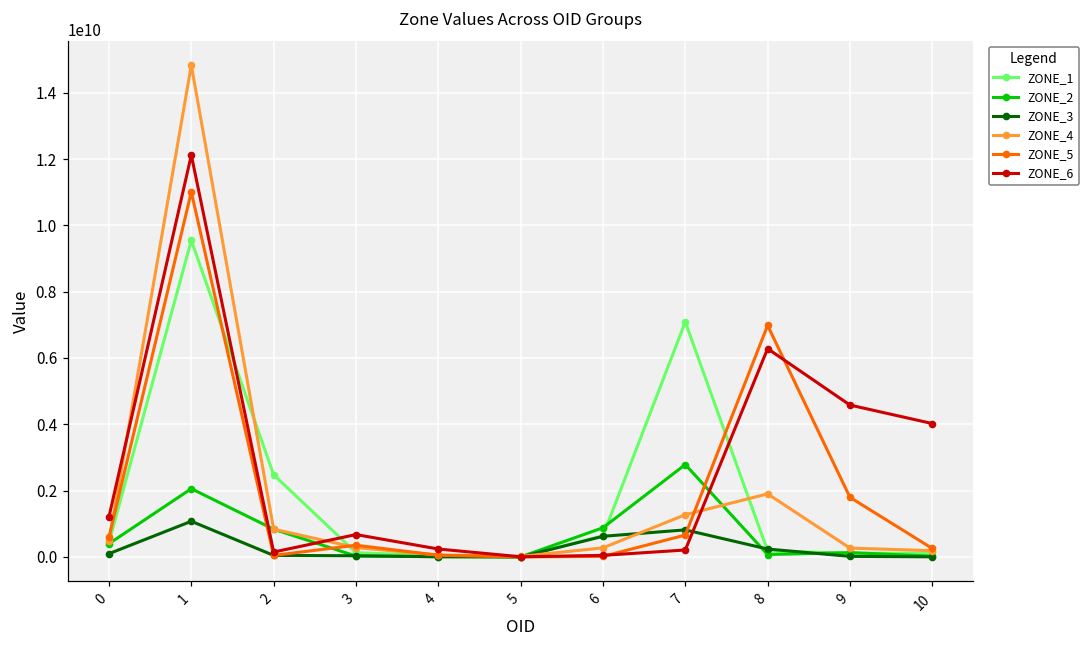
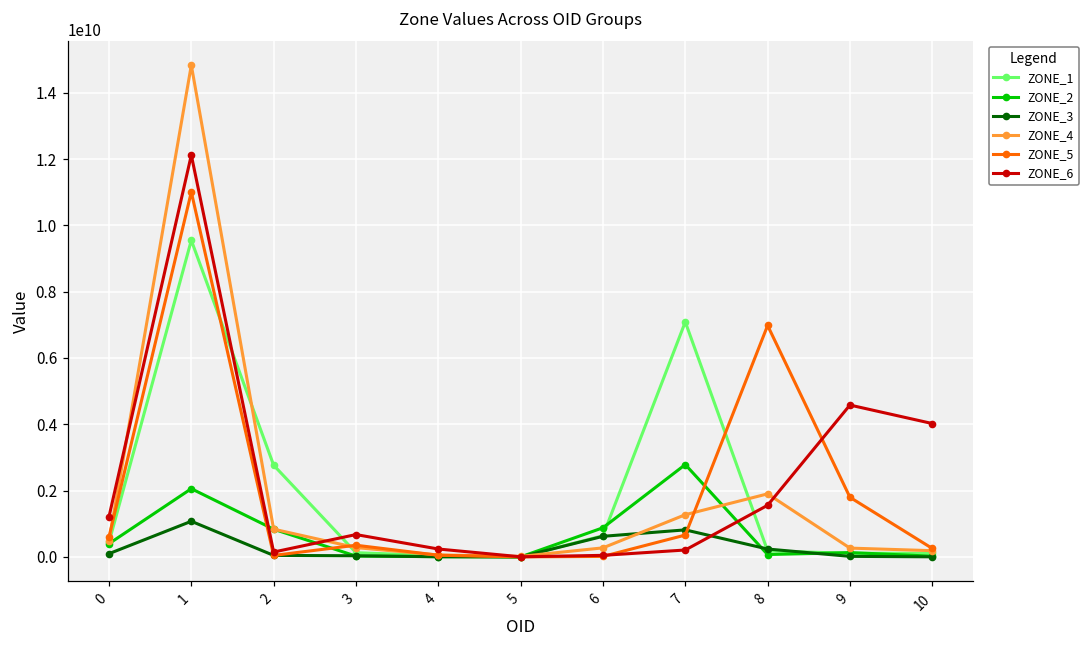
  {
    "ZONE_1": {
      "1": 9500000000,
-     "2": 2500000000,
+     "2": 2800000000,
      "3": 100000000,
      "7": 7100000000
    },
    "ZONE_2": {
      "1": 2100000000,
      "6": 900000000,
      "7": 2800000000,
      "8": 100000000
    },
    "ZONE_3": {
      "0": 100000000,
      "1": 1100000000,
      "7": 800000000,
      "9": 0
    },
    "ZONE_4": {
      "1": 14800000000,
      "6": 300000000,
      "7": 1300000000,
      "8": 1900000000,
      "9": 300000000
    },
    "ZONE_5": {
      "0": 600000000,
      "1": 11000000000,
      "7": 700000000,
      "8": 7000000000,
      "9": 1800000000
    },
    "ZONE_6": {
      "0": 1200000000,
      "1": 12100000000,
      "2": 100000000,
      "3": 700000000,
      "4": 200000000,
      "7": 200000000,
-     "8": 6300000000,
+     "8": 1600000000,
      "9": 4600000000,
      "10": 4000000000
    }
  }
